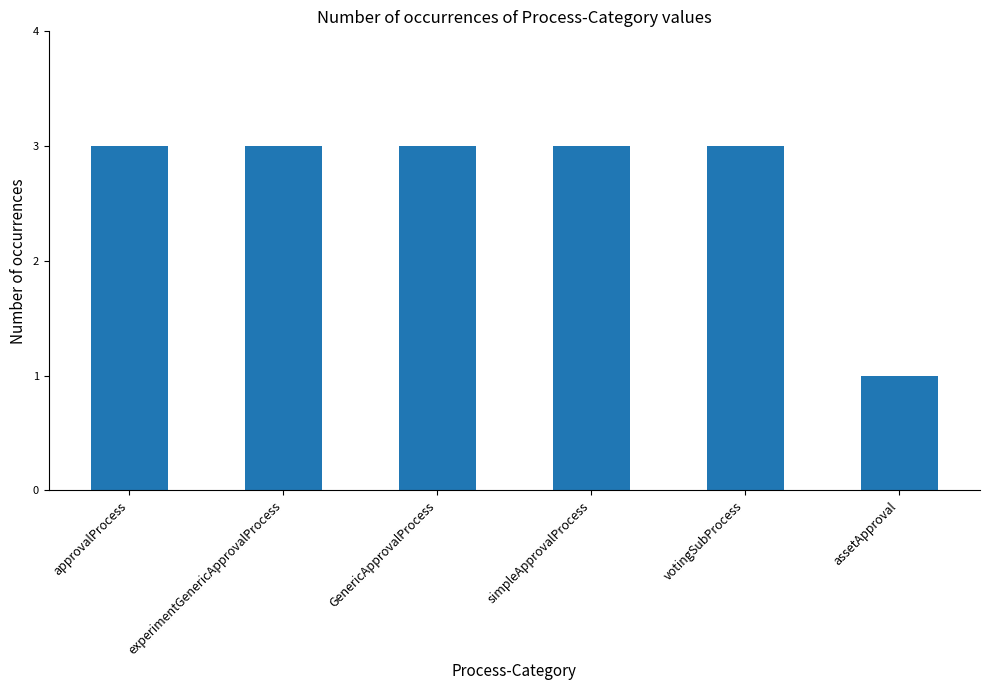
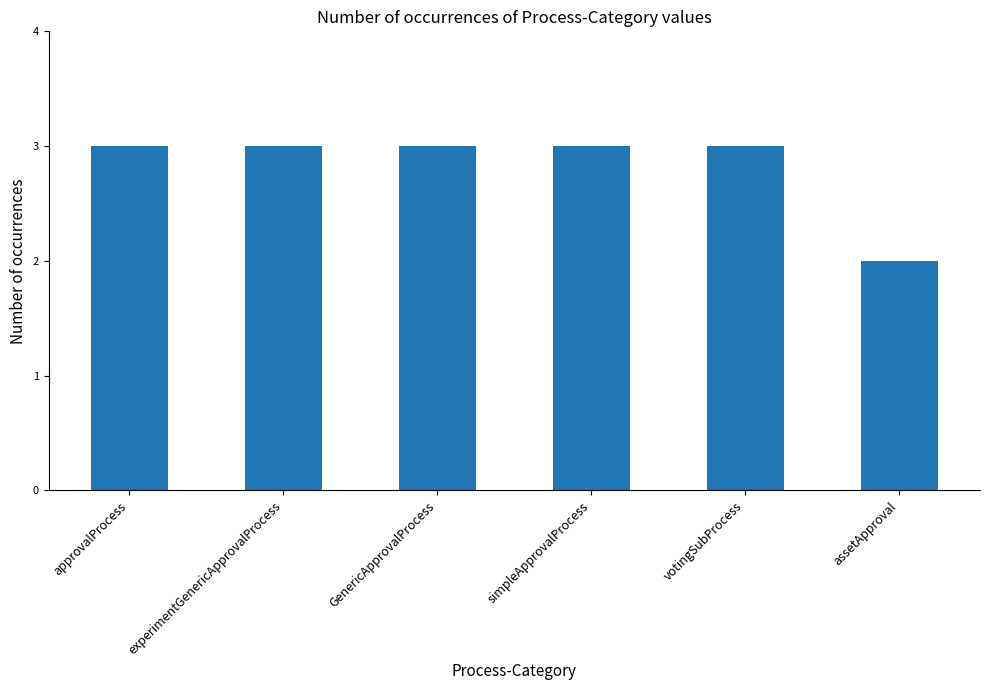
  {
    "approvalProcess": 3,
    "experimentGenericApprovalProcess": 3,
    "GenericApprovalProcess": 3,
    "simpleApprovalProcess": 3,
    "votingSubProcess": 3,
-   "assetApproval": 1
+   "assetApproval": 2
  }
